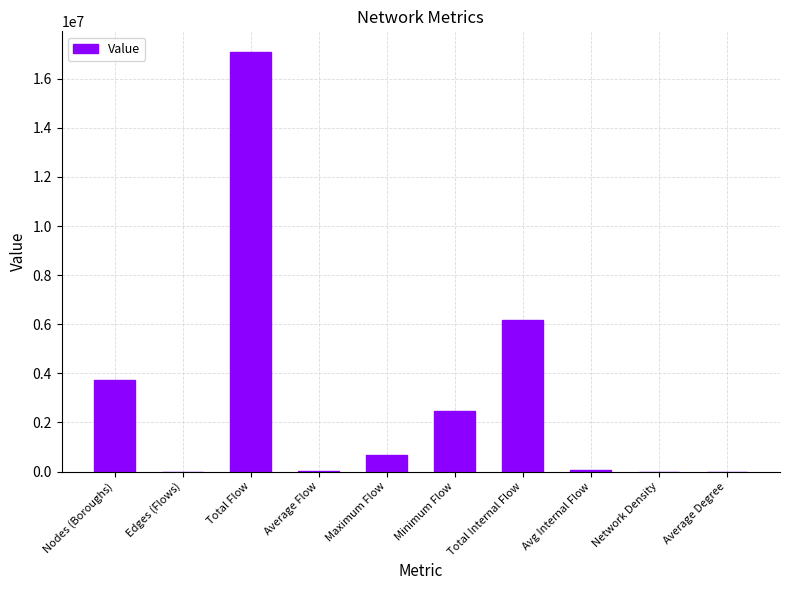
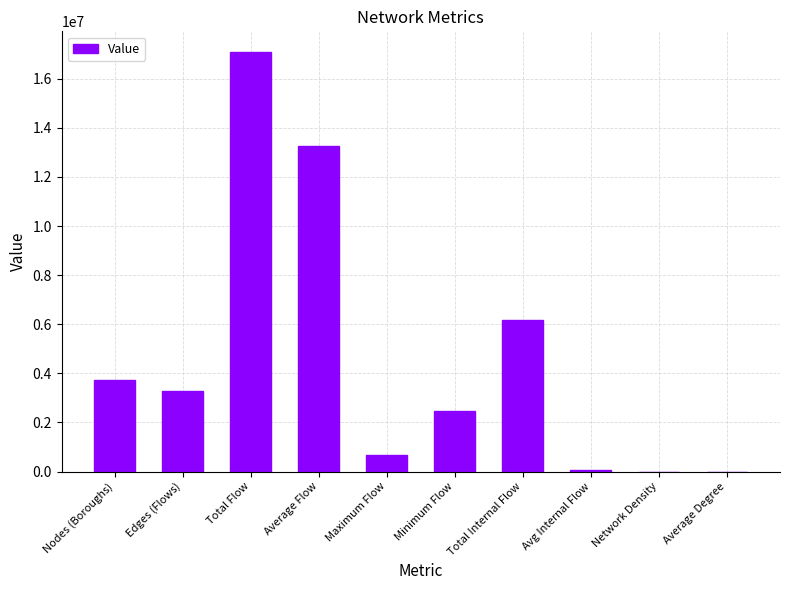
  {
    "Nodes (Boroughs)": 3700000,
-   "Edges (Flows)": 0,
+   "Edges (Flows)": 3300000,
    "Total Flow": 17100000,
-   "Average Flow": 0,
+   "Average Flow": 13200000,
    "Maximum Flow": 700000,
    "Minimum Flow": 2500000,
    "Total Internal Flow": 6200000
  }
